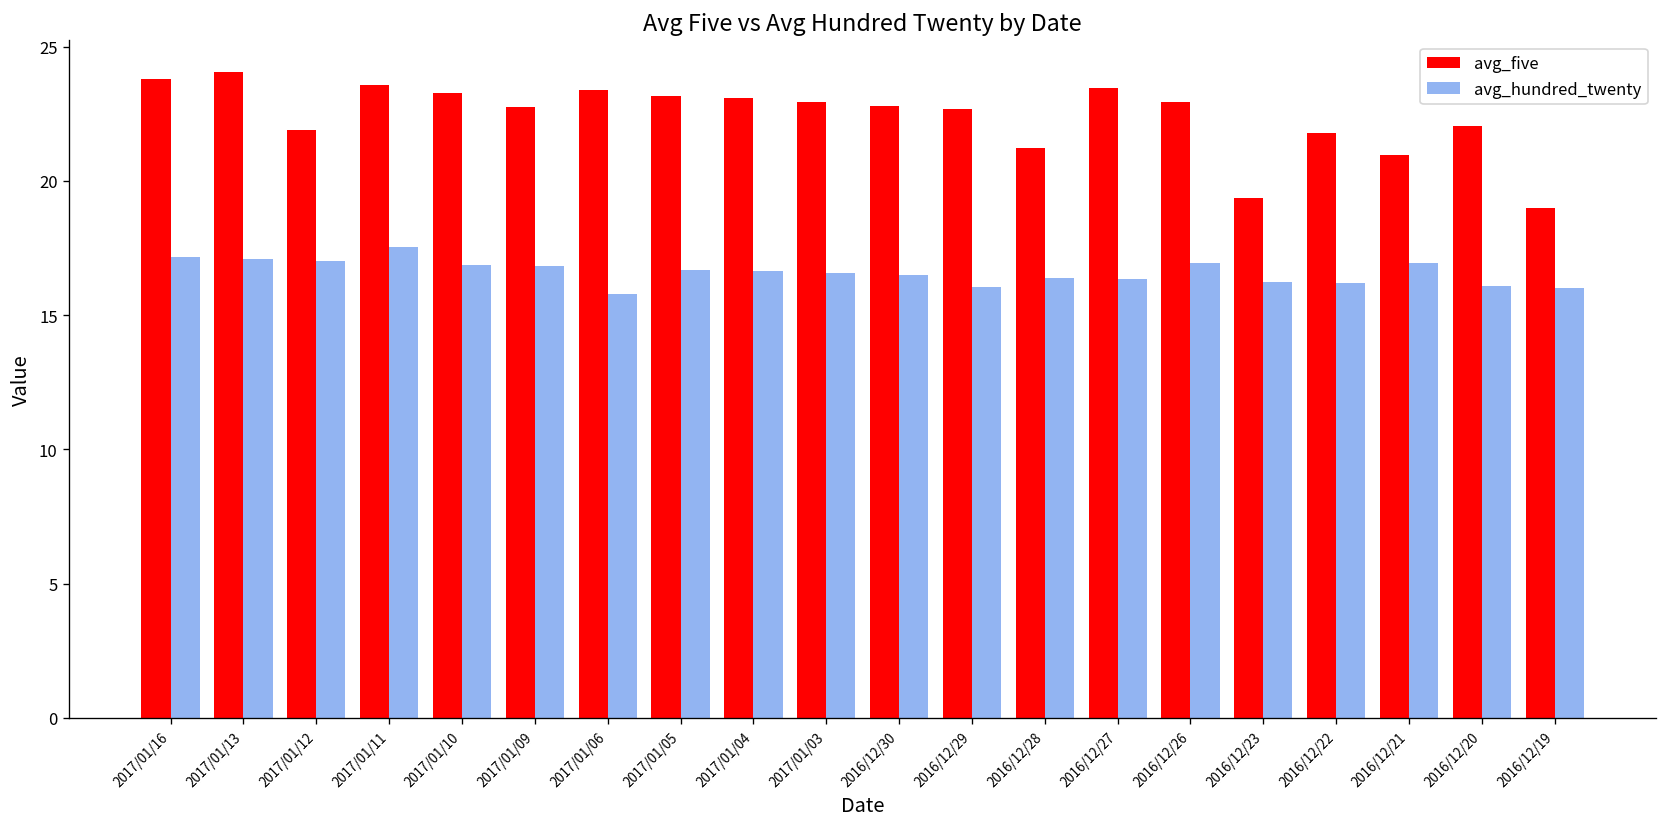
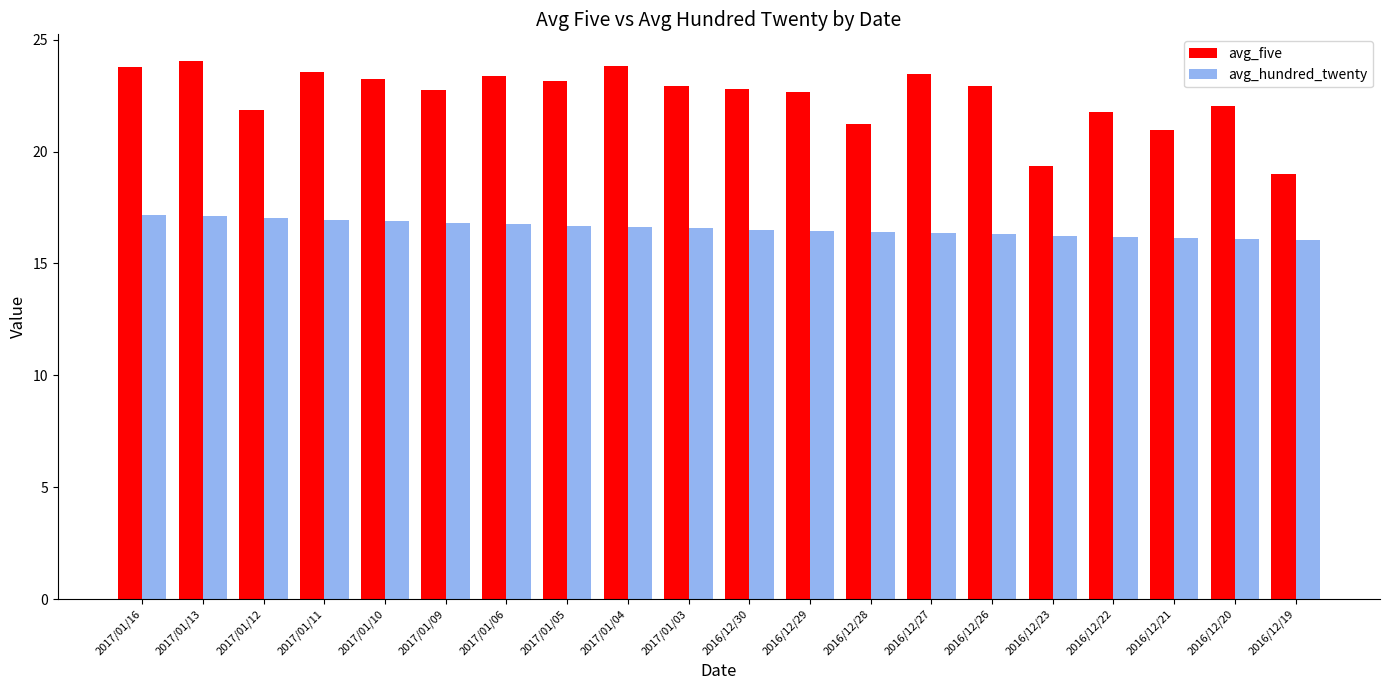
  {
    "avg_five": {
      "2017/01/16": 23.8,
      "2017/01/13": 24.0,
      "2017/01/12": 21.9,
      "2017/01/11": 23.6,
      "2017/01/10": 23.3,
      "2017/01/09": 22.7,
      "2017/01/06": 23.4,
      "2017/01/05": 23.2,
-     "2017/01/04": 23.1,
+     "2017/01/04": 23.8,
      "2017/01/03": 22.9,
      "2016/12/30": 22.8,
      "2016/12/29": 22.7,
      "2016/12/28": 21.2,
      "2016/12/27": 23.5,
      "2016/12/26": 22.9,
      "2016/12/23": 19.4,
      "2016/12/22": 21.8,
      "2016/12/21": 21.0,
      "2016/12/20": 22.0,
      "2016/12/19": 19.0
    },
    "avg_hundred_twenty": {
      "2017/01/16": 17.2,
      "2017/01/13": 17.1,
      "2017/01/12": 17.0,
-     "2017/01/11": 17.5,
+     "2017/01/11": 17.0,
      "2017/01/10": 16.9,
      "2017/01/09": 16.8,
-     "2017/01/06": 15.8,
+     "2017/01/06": 16.7,
      "2017/01/05": 16.7,
      "2017/01/04": 16.6,
      "2017/01/03": 16.6,
      "2016/12/30": 16.5,
-     "2016/12/29": 16.0,
+     "2016/12/29": 16.4,
      "2016/12/28": 16.4,
      "2016/12/27": 16.3,
-     "2016/12/26": 16.9,
+     "2016/12/26": 16.3,
      "2016/12/23": 16.2,
      "2016/12/22": 16.2,
-     "2016/12/21": 17.0,
+     "2016/12/21": 16.1,
      "2016/12/20": 16.1,
      "2016/12/19": 16.0
    }
  }
